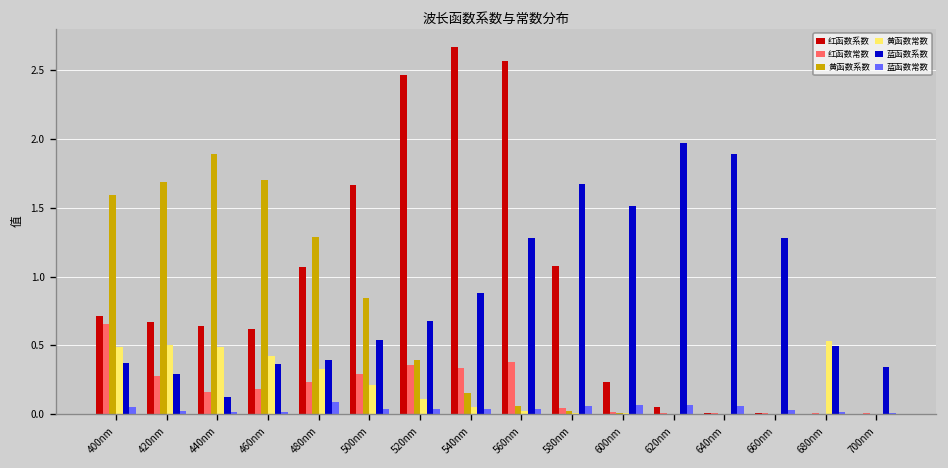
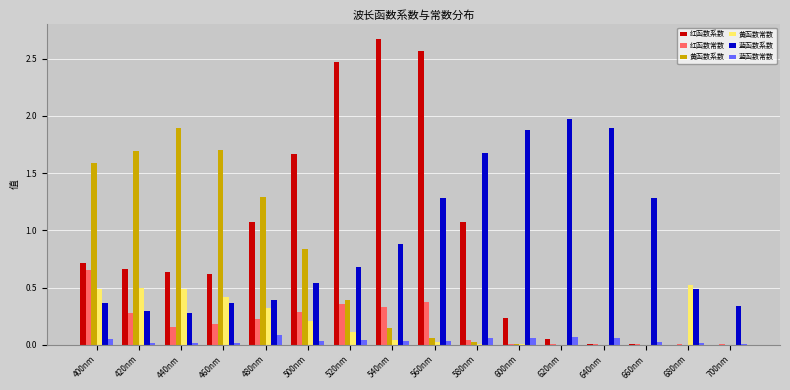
  {
    "红函数系数": {
      "400nm": 0.71,
      "420nm": 0.67,
      "440nm": 0.64,
      "460nm": 0.62,
      "480nm": 1.07,
      "500nm": 1.67,
      "520nm": 2.47,
      "540nm": 2.67,
      "560nm": 2.57,
      "580nm": 1.07,
      "600nm": 0.23,
      "620nm": 0.05
    },
    "红函数常数": {
      "400nm": 0.66,
      "420nm": 0.28,
      "440nm": 0.16,
      "460nm": 0.18,
      "480nm": 0.23,
      "500nm": 0.29,
      "520nm": 0.36,
      "540nm": 0.33,
      "560nm": 0.38,
      "580nm": 0.05
    },
    "黄函数系数": {
      "400nm": 1.59,
      "420nm": 1.69,
      "440nm": 1.89,
      "460nm": 1.70,
      "480nm": 1.29,
      "500nm": 0.84,
      "520nm": 0.39,
      "540nm": 0.15,
      "560nm": 0.06,
      "580nm": 0.02
    },
    "黄函数常数": {
      "400nm": 0.49,
      "420nm": 0.50,
      "440nm": 0.49,
      "460nm": 0.42,
      "480nm": 0.33,
      "500nm": 0.21,
      "520nm": 0.11,
      "540nm": 0.05,
      "560nm": 0.02,
      "680nm": 0.53
    },
    "蓝函数系数": {
      "400nm": 0.37,
      "420nm": 0.29,
-     "440nm": 0.13,
+     "440nm": 0.28,
      "460nm": 0.36,
      "480nm": 0.39,
      "500nm": 0.54,
      "520nm": 0.68,
      "540nm": 0.88,
      "560nm": 1.28,
      "580nm": 1.68,
-     "600nm": 1.51,
+     "600nm": 1.88,
      "620nm": 1.97,
      "640nm": 1.90,
      "660nm": 1.28,
      "680nm": 0.49,
      "700nm": 0.34
    },
    "蓝函数常数": {
      "400nm": 0.05,
      "480nm": 0.09,
      "500nm": 0.03,
      "520nm": 0.04,
      "540nm": 0.03,
      "560nm": 0.04,
      "580nm": 0.06,
      "600nm": 0.06,
      "620nm": 0.07,
      "640nm": 0.06,
      "660nm": 0.03
    }
  }
